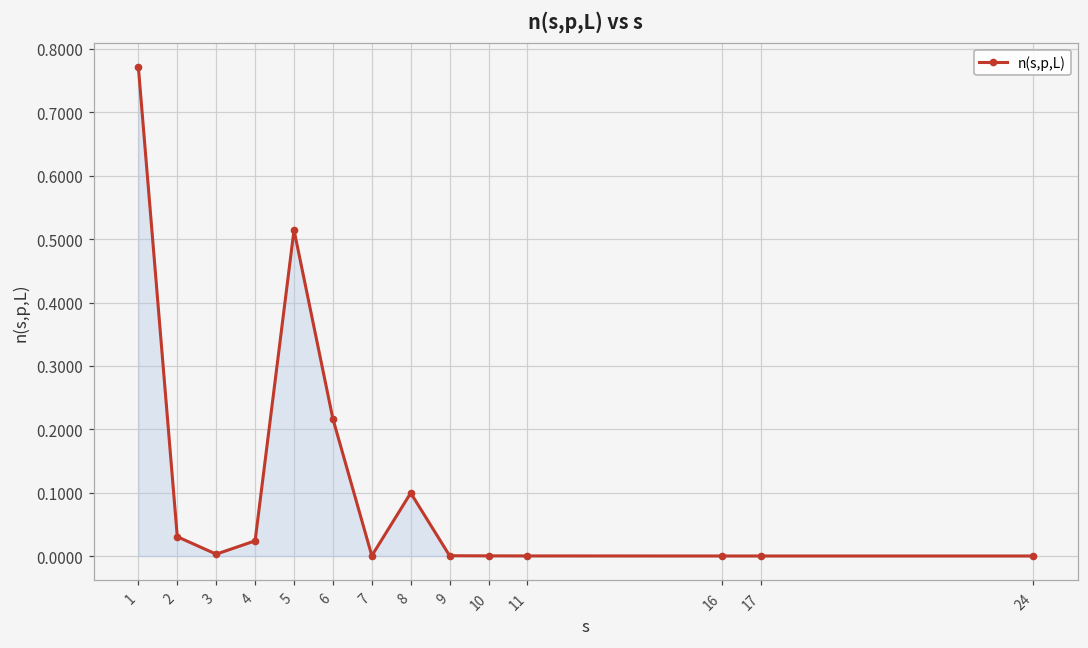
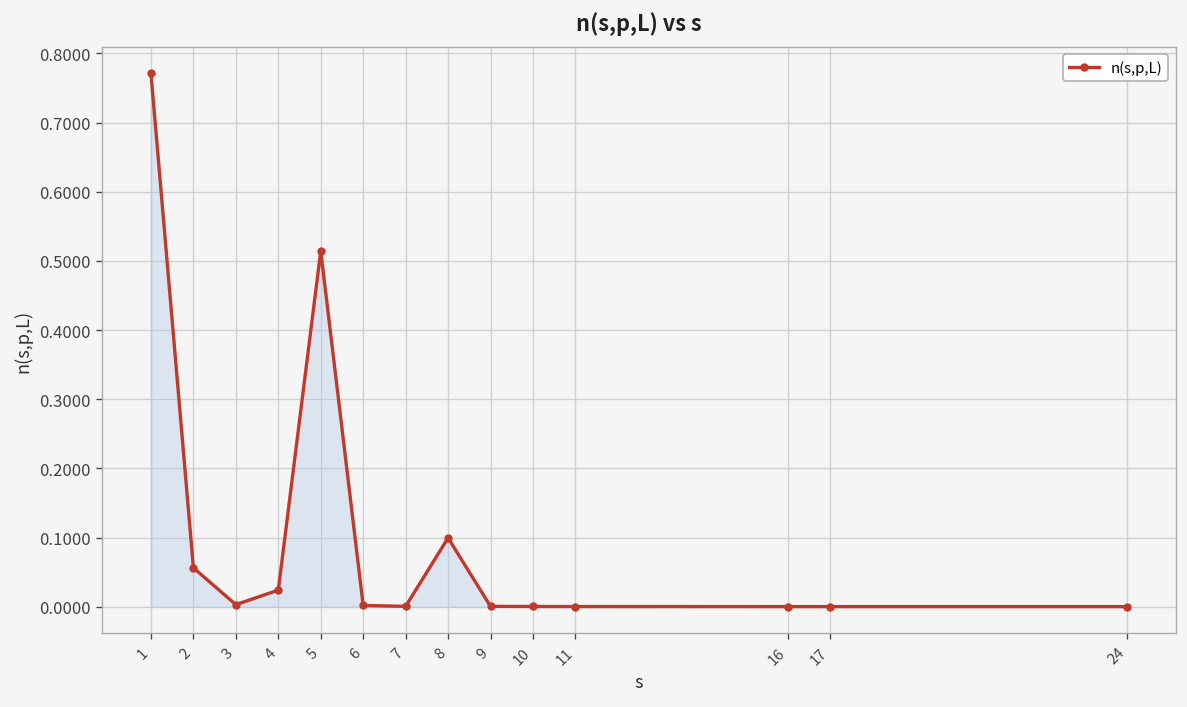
  {
    "1": 0.77,
-   "2": 0.03,
+   "2": 0.06,
    "3": 0.00,
    "4": 0.02,
    "5": 0.51,
-   "6": 0.22,
+   "6": 0.00,
    "7": 0.00,
    "8": 0.10,
    "9": 0.00,
    "10": 0.00,
    "11": 0.00,
    "16": 0.00,
    "17": 0.00,
    "24": 0.00
  }
